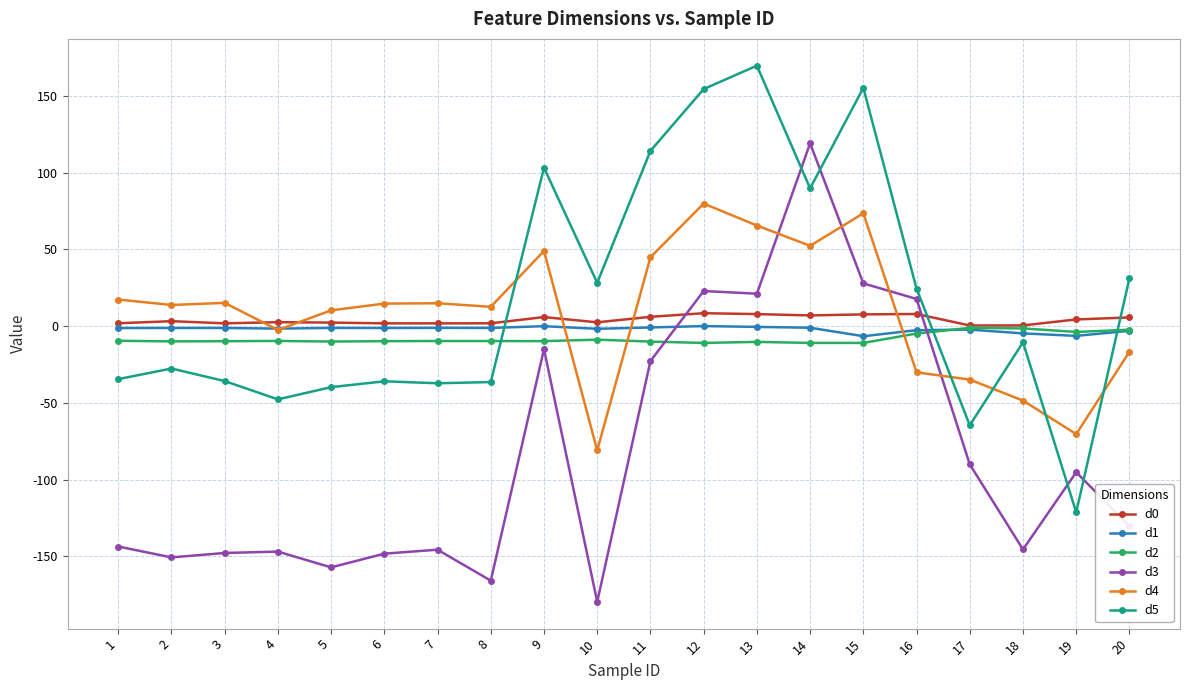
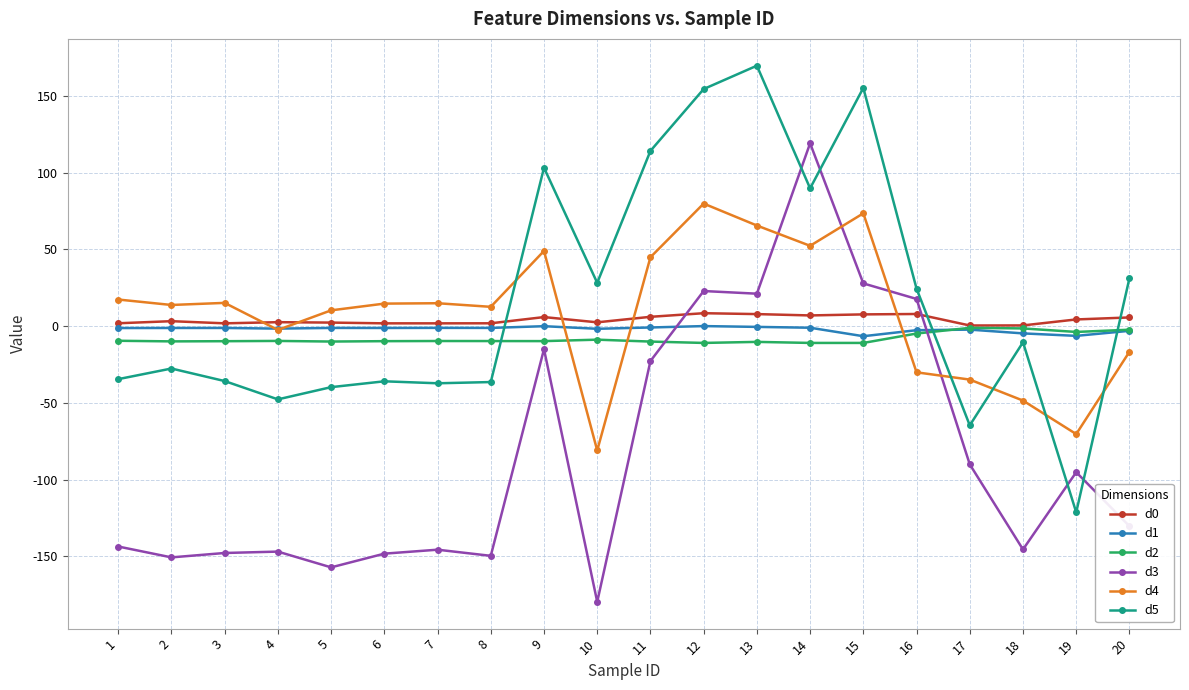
  {
    "d0": {
      "1": 2,
      "2": 3,
      "3": 2,
      "4": 3,
      "5": 2,
      "6": 2,
      "7": 2,
      "8": 2,
      "9": 6,
      "10": 2,
      "11": 6,
      "12": 8,
      "13": 8,
      "14": 7,
      "15": 8,
      "16": 8,
      "18": 0,
      "19": 4,
      "20": 6
    },
    "d1": {
      "1": -1,
      "2": -1,
      "3": -1,
      "5": -1,
      "6": -1,
      "7": -1,
      "8": -1,
      "9": 0,
      "10": -2,
      "11": -1,
      "12": 0,
      "13": -1,
      "14": -1,
      "15": -7,
      "16": -3,
      "18": -5,
      "19": -6
    },
    "d3": {
      "1": -144,
      "2": -151,
      "3": -148,
      "4": -147,
      "5": -157,
      "6": -148,
      "7": -146,
-     "8": -166,
+     "8": -150,
      "9": -15,
      "10": -180,
      "11": -23,
      "12": 23,
      "13": 21,
      "14": 119,
      "15": 28,
      "16": 18,
      "17": -90,
      "18": -146,
      "19": -95
    },
    "d4": {
      "1": 17,
      "2": 14,
      "3": 15,
      "5": 10,
      "6": 15,
      "7": 15,
      "8": 13,
      "9": 49,
      "10": -81,
      "11": 45,
      "12": 80,
      "13": 65,
      "14": 52,
      "15": 73,
      "16": -30,
      "17": -35,
      "18": -49,
      "19": -70,
      "20": -17
    }
  }
